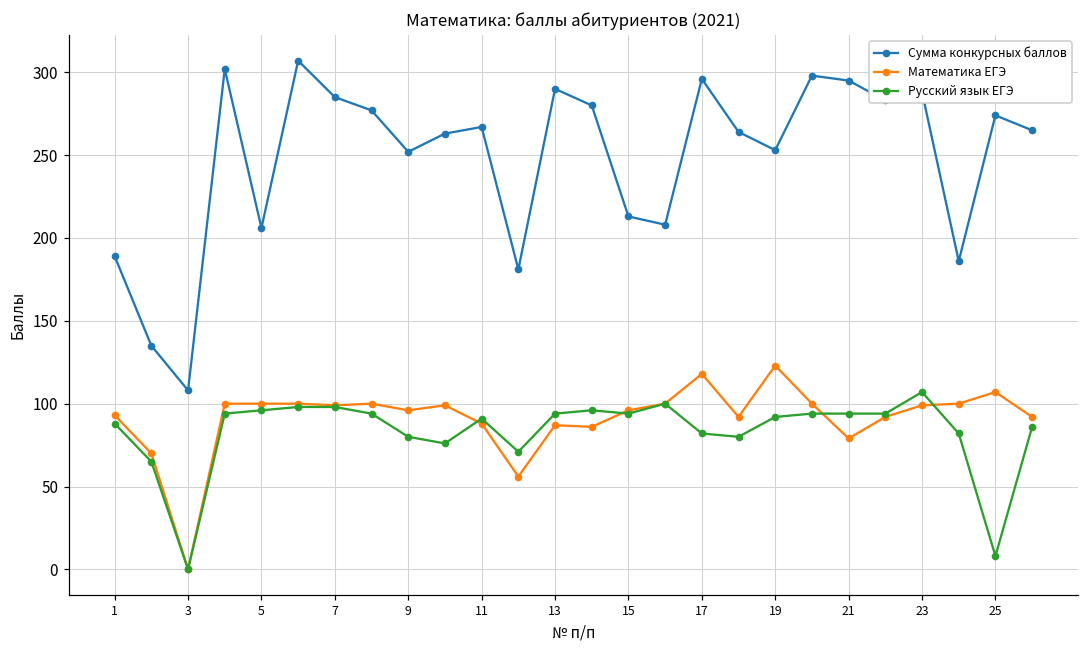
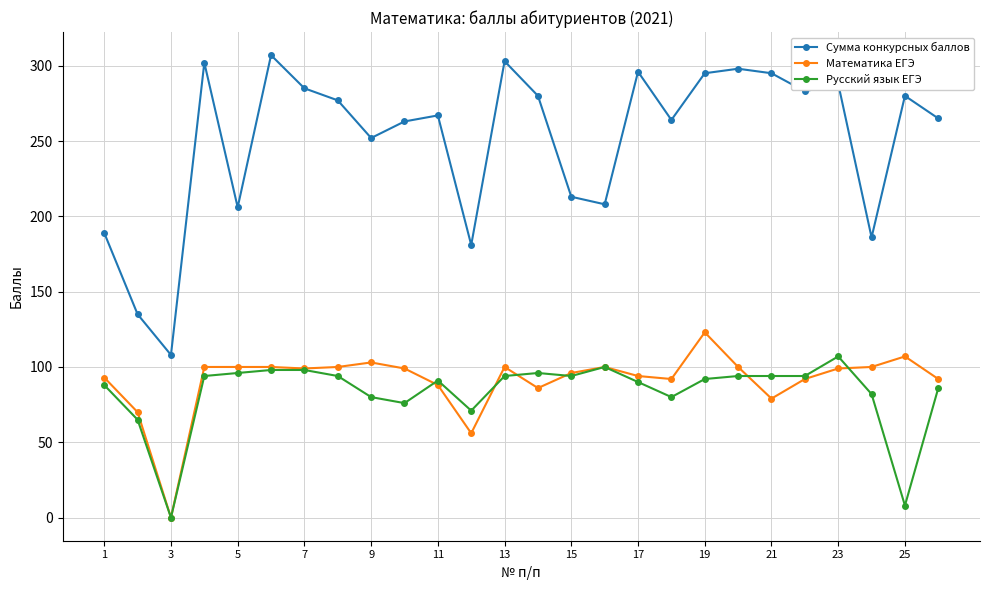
  {
    "Сумма конкурсных баллов": {
      "1": 189,
      "3": 108,
      "5": 206,
      "7": 285,
      "9": 252,
      "11": 267,
-     "13": 290,
+     "13": 303,
      "15": 213,
      "17": 296,
-     "19": 253,
+     "19": 295,
      "21": 295,
-     "25": 274
+     "25": 280
    },
    "Математика ЕГЭ": {
      "1": 93,
      "5": 100,
-     "9": 96,
+     "9": 103,
      "11": 88,
-     "13": 87,
+     "13": 100,
      "15": 96,
-     "17": 118,
+     "17": 94,
      "19": 123,
      "21": 79,
      "23": 99,
      "25": 107
    },
    "Русский язык ЕГЭ": {
      "1": 88,
      "5": 96,
      "9": 80,
      "11": 91,
      "13": 94,
      "15": 94,
-     "17": 82,
+     "17": 90,
      "19": 92,
      "21": 94,
      "23": 107,
      "25": 8
    }
  }
